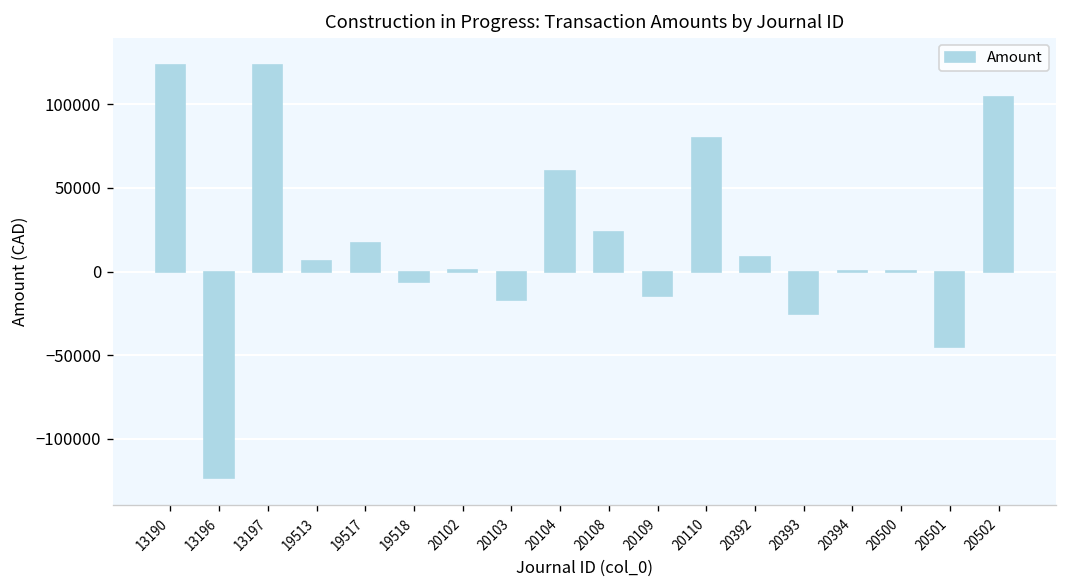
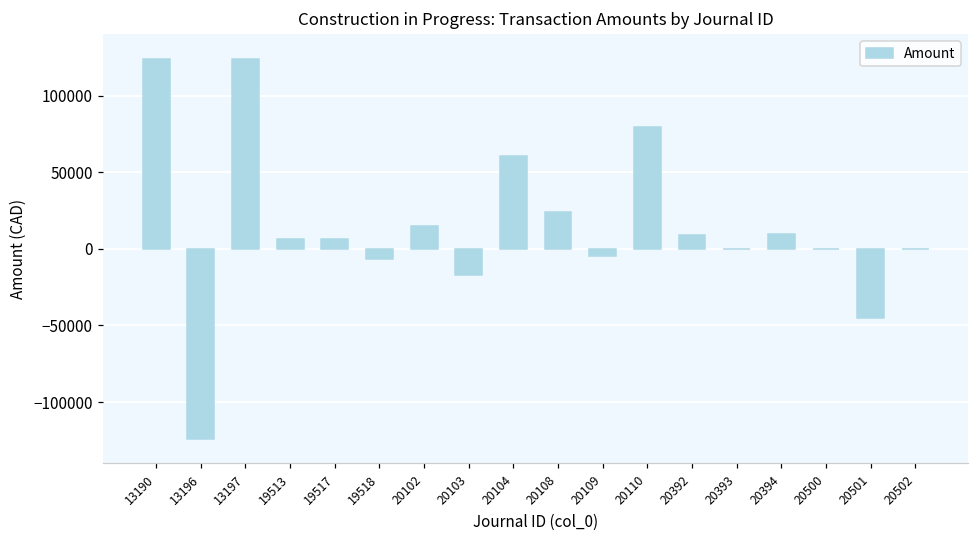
  {
    "13190": 124000,
    "13196": -124000,
    "13197": 124000,
    "19513": 6000,
-   "19517": 17000,
+   "19517": 6000,
    "19518": -6000,
-   "20102": 1000,
+   "20102": 15000,
    "20103": -17000,
    "20104": 60000,
    "20108": 24000,
-   "20109": -15000,
+   "20109": -5000,
    "20110": 80000,
    "20392": 9000,
-   "20393": -26000,
-   "20394": 0,
+   "20393": 0,
+   "20394": 10000,
    "20501": -45000,
-   "20502": 104000
+   "20502": 0
  }
